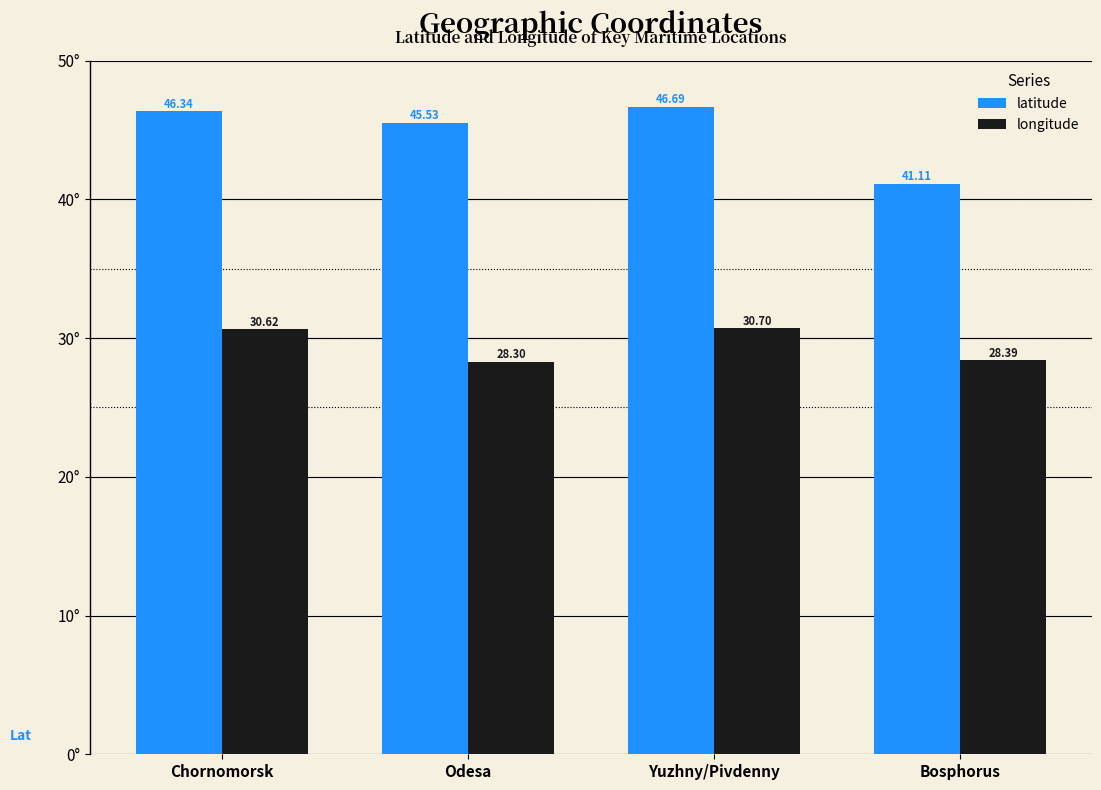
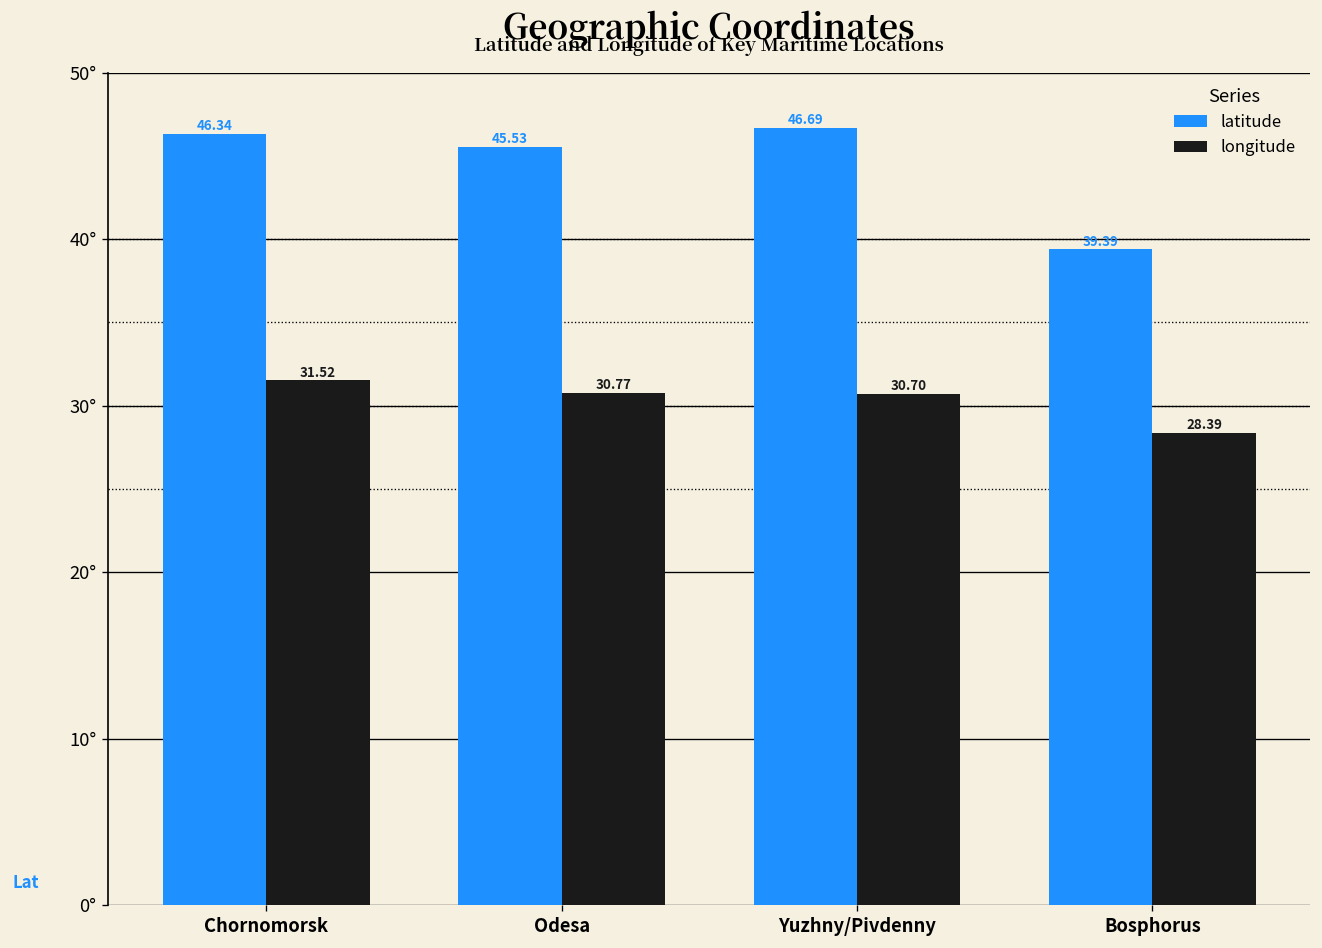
  {
    "latitude": {
      "Chornomorsk": 46.34,
      "Odesa": 45.53,
      "Yuzhny/Pivdenny": 46.69,
-     "Bosphorus": 41.11
+     "Bosphorus": 39.39
    },
    "longitude": {
-     "Chornomorsk": 30.62,
-     "Odesa": 28.30,
+     "Chornomorsk": 31.52,
+     "Odesa": 30.77,
      "Yuzhny/Pivdenny": 30.70,
      "Bosphorus": 28.39
    }
  }
